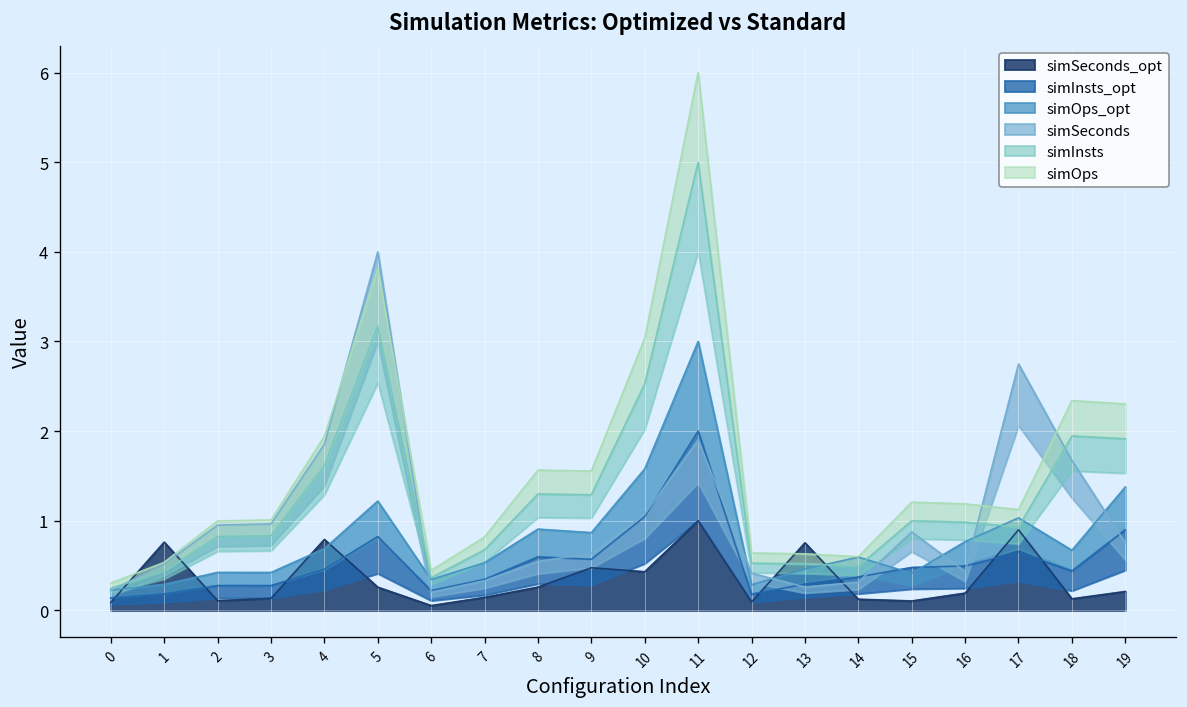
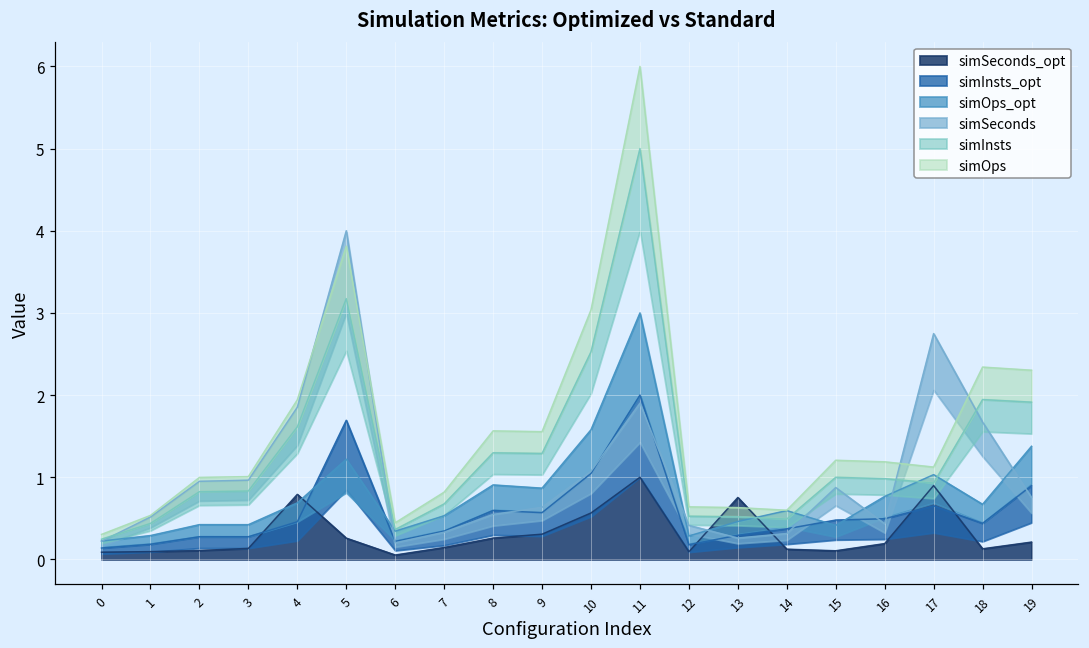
  {
    "simSeconds_opt": {
      "0": 0.1,
-     "1": 0.8,
+     "1": 0.1,
      "2": 0.1,
      "3": 0.1,
      "4": 0.8,
      "5": 0.3,
      "6": 0.1,
      "7": 0.1,
      "8": 0.3,
-     "9": 0.5,
-     "10": 0.4,
+     "9": 0.3,
+     "10": 0.6,
      "11": 1.0,
      "12": 0.1,
      "13": 0.8,
      "14": 0.1,
      "15": 0.1,
      "16": 0.2,
      "18": 0.1,
      "19": 0.2
    },
    "simInsts_opt": {
      "0": 0.1,
      "1": 0.2,
      "2": 0.3,
      "3": 0.3,
      "4": 0.5,
-     "5": 0.8,
+     "5": 1.7,
      "8": 0.6,
      "9": 0.6,
      "12": 0.2,
      "14": 0.4,
      "15": 0.5,
      "16": 0.5,
      "17": 0.7,
      "18": 0.4,
      "19": 0.9
    }
  }
